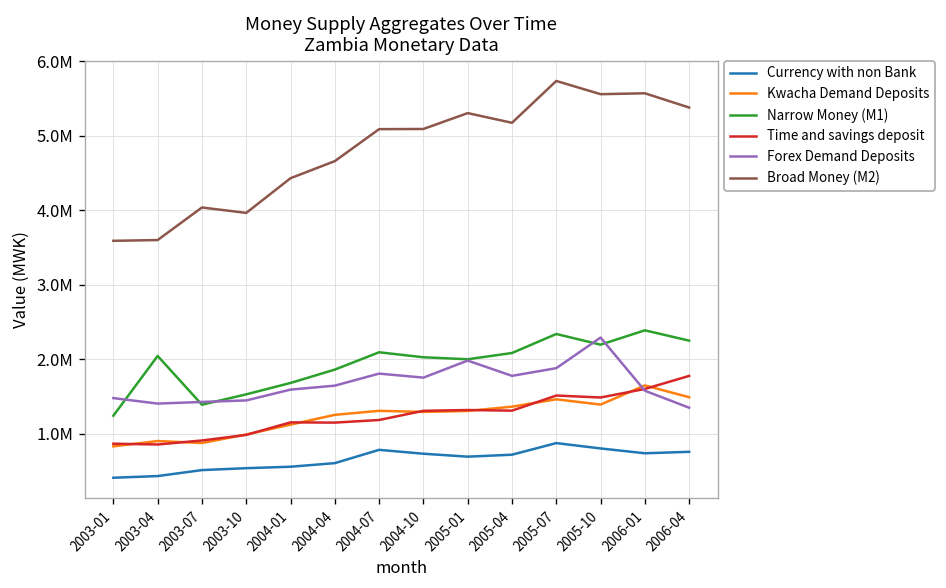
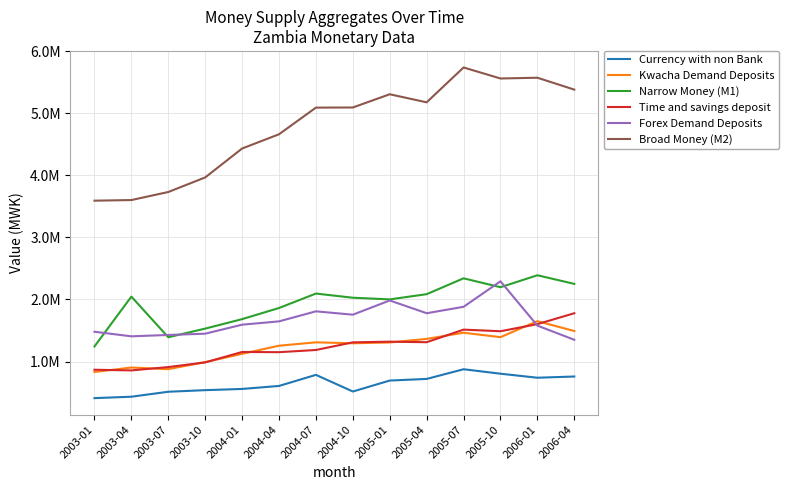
  {
    "Currency with non Bank": {
      "2003-01": 400000,
      "2003-04": 400000,
      "2003-07": 500000,
      "2003-10": 500000,
      "2004-01": 600000,
      "2004-04": 600000,
      "2004-07": 800000,
-     "2004-10": 700000,
+     "2004-10": 500000,
      "2005-01": 700000,
      "2005-04": 700000,
      "2005-07": 900000,
      "2005-10": 800000,
      "2006-01": 700000,
      "2006-04": 800000
    },
    "Kwacha Demand Deposits": {
      "2003-04": 900000,
      "2004-04": 1300000,
      "2004-07": 1300000,
      "2005-04": 1400000,
      "2005-07": 1500000,
      "2005-10": 1400000,
      "2006-01": 1600000,
      "2006-04": 1500000
    },
    "Narrow Money (M1)": {
      "2003-01": 1200000,
      "2003-04": 2000000,
      "2003-10": 1500000,
      "2004-01": 1700000,
      "2004-04": 1900000,
      "2004-07": 2100000,
      "2004-10": 2000000,
      "2005-04": 2100000,
      "2005-07": 2300000,
      "2005-10": 2200000,
      "2006-01": 2400000,
      "2006-04": 2300000
    },
    "Time and savings deposit": {
      "2003-04": 900000,
      "2004-04": 1200000,
      "2004-07": 1200000,
      "2005-04": 1300000,
      "2005-07": 1500000,
      "2005-10": 1500000,
      "2006-04": 1800000
    },
    "Forex Demand Deposits": {
      "2003-01": 1500000,
      "2003-04": 1400000,
      "2003-10": 1400000,
      "2004-01": 1600000,
      "2004-04": 1600000,
      "2004-07": 1800000,
      "2004-10": 1800000,
      "2005-04": 1800000,
      "2005-07": 1900000,
      "2005-10": 2300000,
      "2006-04": 1400000
    },
    "Broad Money (M2)": {
      "2003-01": 3600000,
      "2003-04": 3600000,
-     "2003-07": 4000000,
+     "2003-07": 3700000,
      "2003-10": 4000000,
      "2004-01": 4400000,
      "2004-04": 4700000,
      "2004-07": 5100000,
      "2004-10": 5100000,
      "2005-01": 5300000,
      "2005-04": 5200000,
      "2005-07": 5700000,
      "2005-10": 5600000,
      "2006-01": 5600000,
      "2006-04": 5400000
    }
  }
